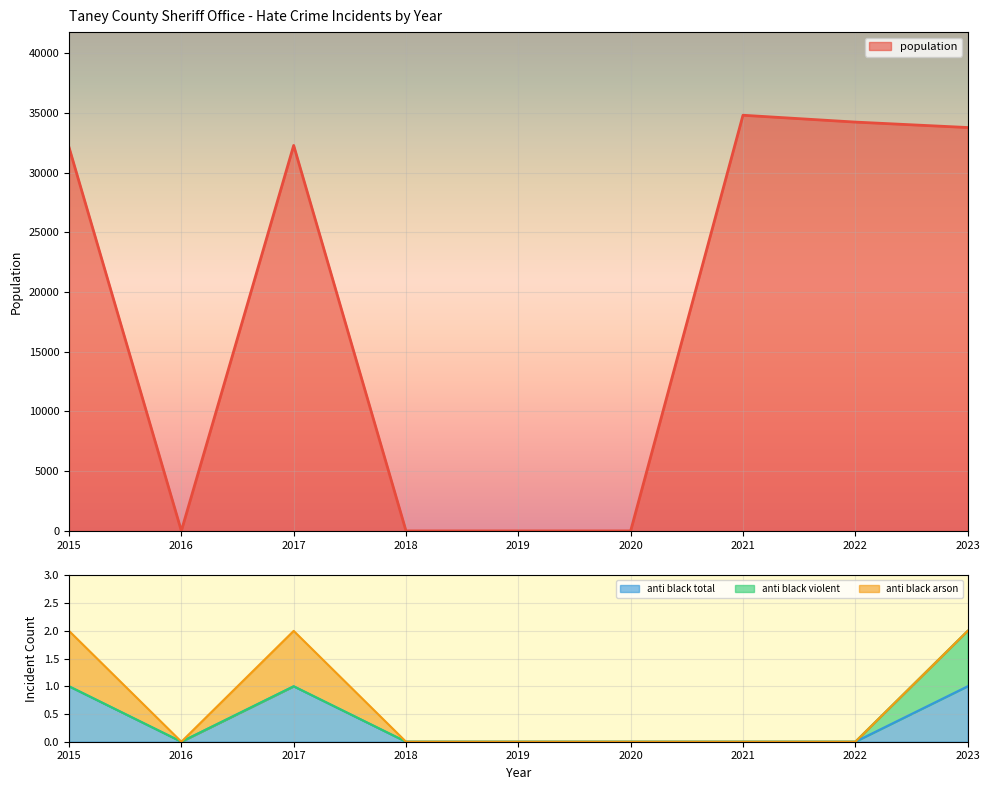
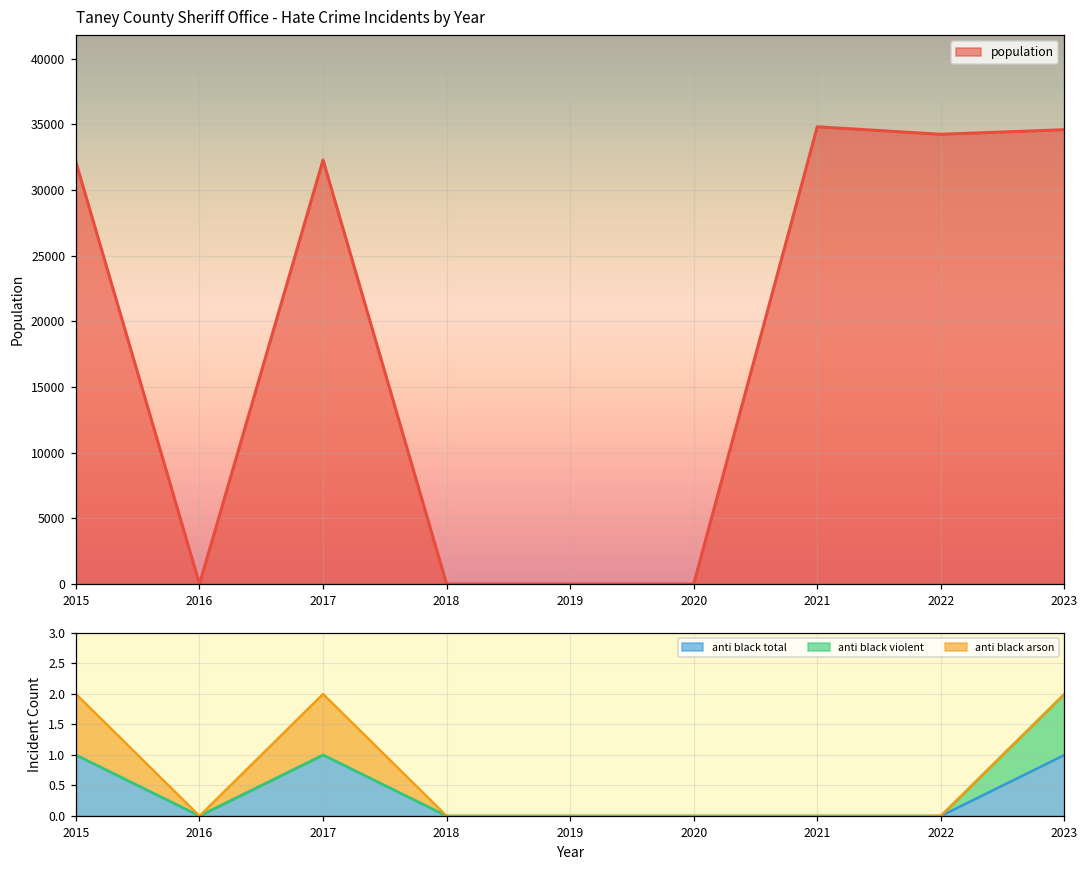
  {
    "Taney County Sheriff Office - Hate Crime Incidents by Year": {
      "2015": 32100,
      "2016": 0,
      "2017": 32300,
      "2018": 0,
      "2019": 0,
      "2020": 0,
      "2021": 34800,
      "2022": 34200,
-     "2023": 33800
+     "2023": 34600
    }
  }
